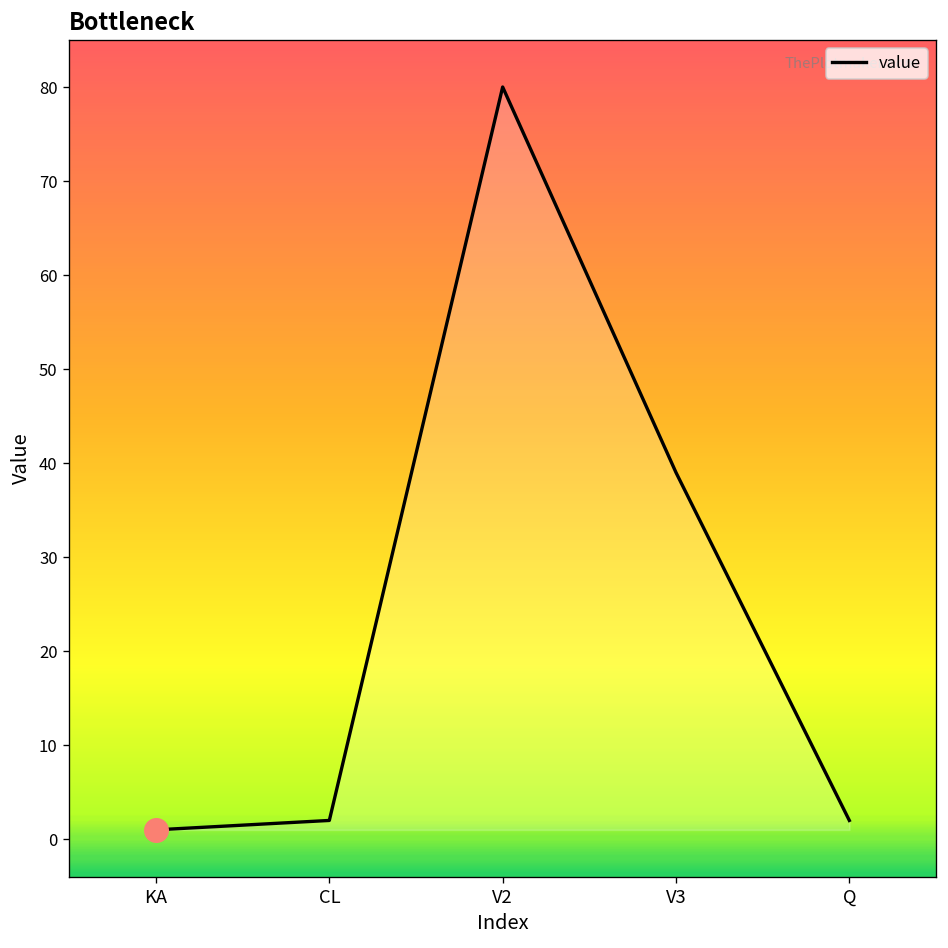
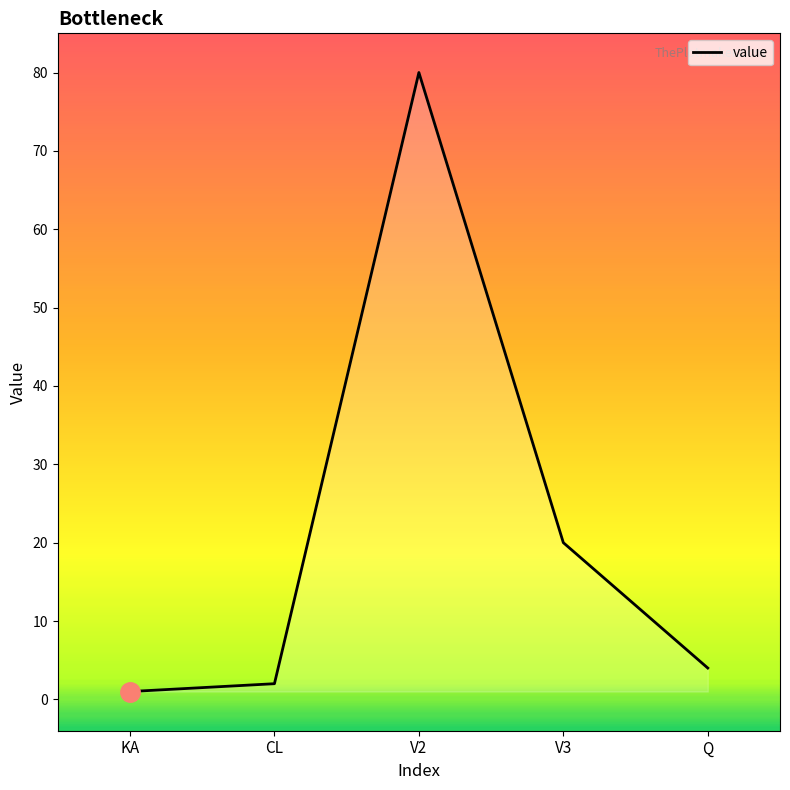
  {
    "value": {
      "CL": 2,
      "V2": 80,
-     "V3": 39,
-     "Q": 2
+     "V3": 20,
+     "Q": 4
    }
  }
